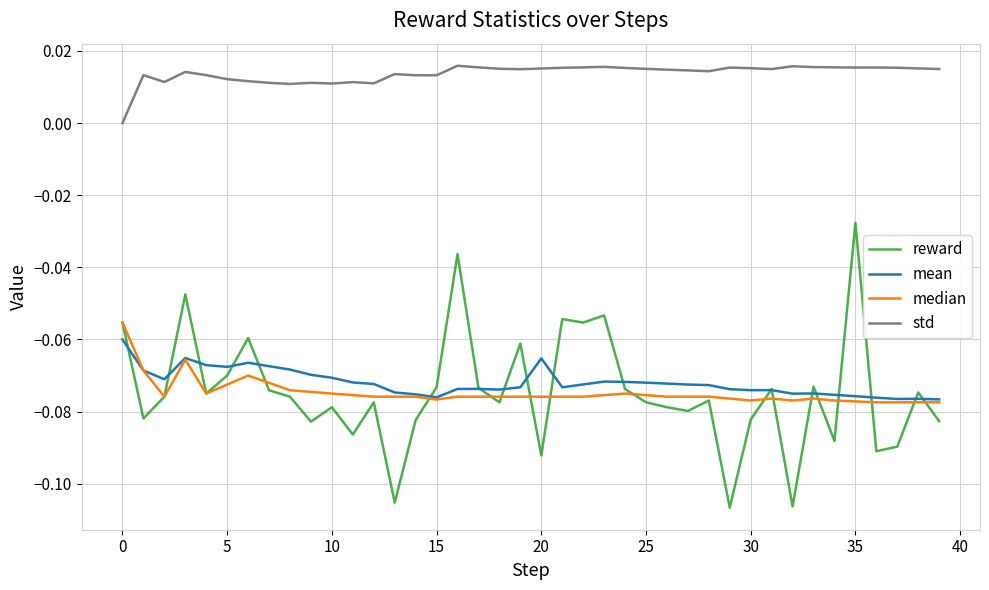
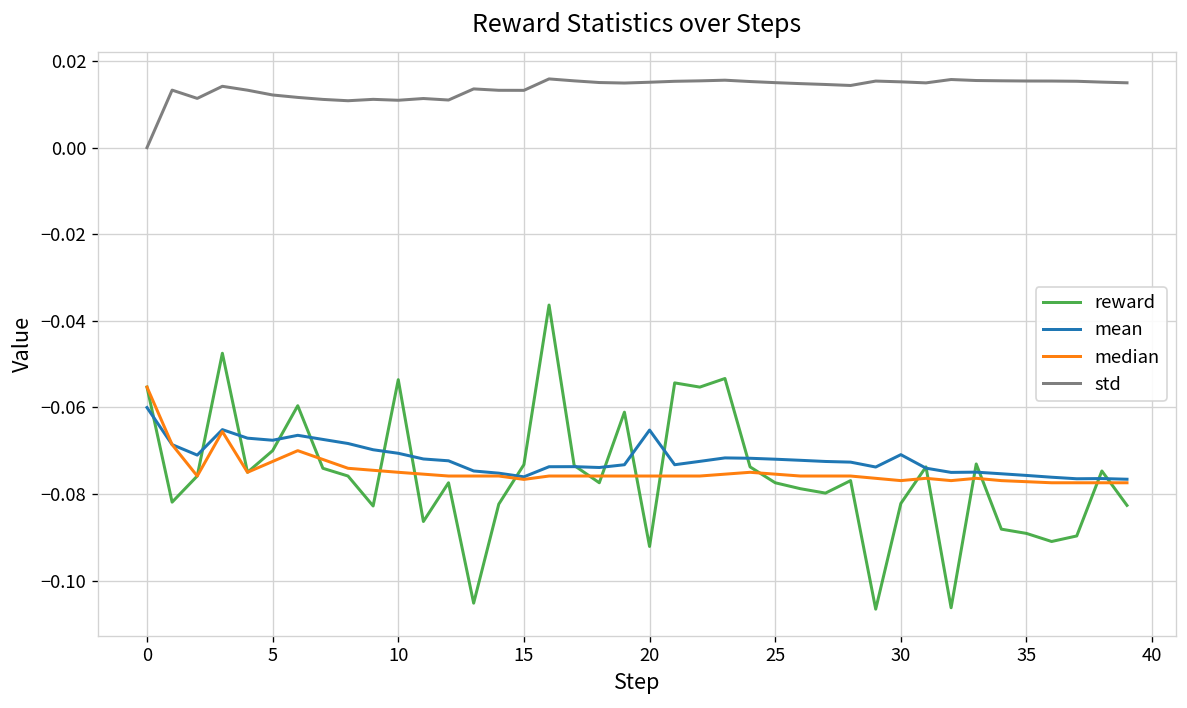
  {
    "reward": {
      "5": -0.070,
-     "10": -0.079,
+     "10": -0.054,
      "15": -0.073,
      "20": -0.092,
      "25": -0.077,
      "30": -0.082,
-     "35": -0.028
+     "35": -0.089
    },
    "mean": {
      "0": -0.060,
      "5": -0.068,
      "10": -0.071,
      "20": -0.065,
      "25": -0.072,
-     "30": -0.074,
+     "30": -0.071,
      "35": -0.076
    },
    "median": {
      "5": -0.072,
      "10": -0.075,
      "20": -0.076,
      "25": -0.075,
      "30": -0.077,
      "35": -0.077
    },
    "std": {
      "0": 0.000,
      "5": 0.012,
      "10": 0.011,
      "15": 0.013,
      "20": 0.015,
      "25": 0.015,
      "30": 0.015,
      "35": 0.015
    }
  }
